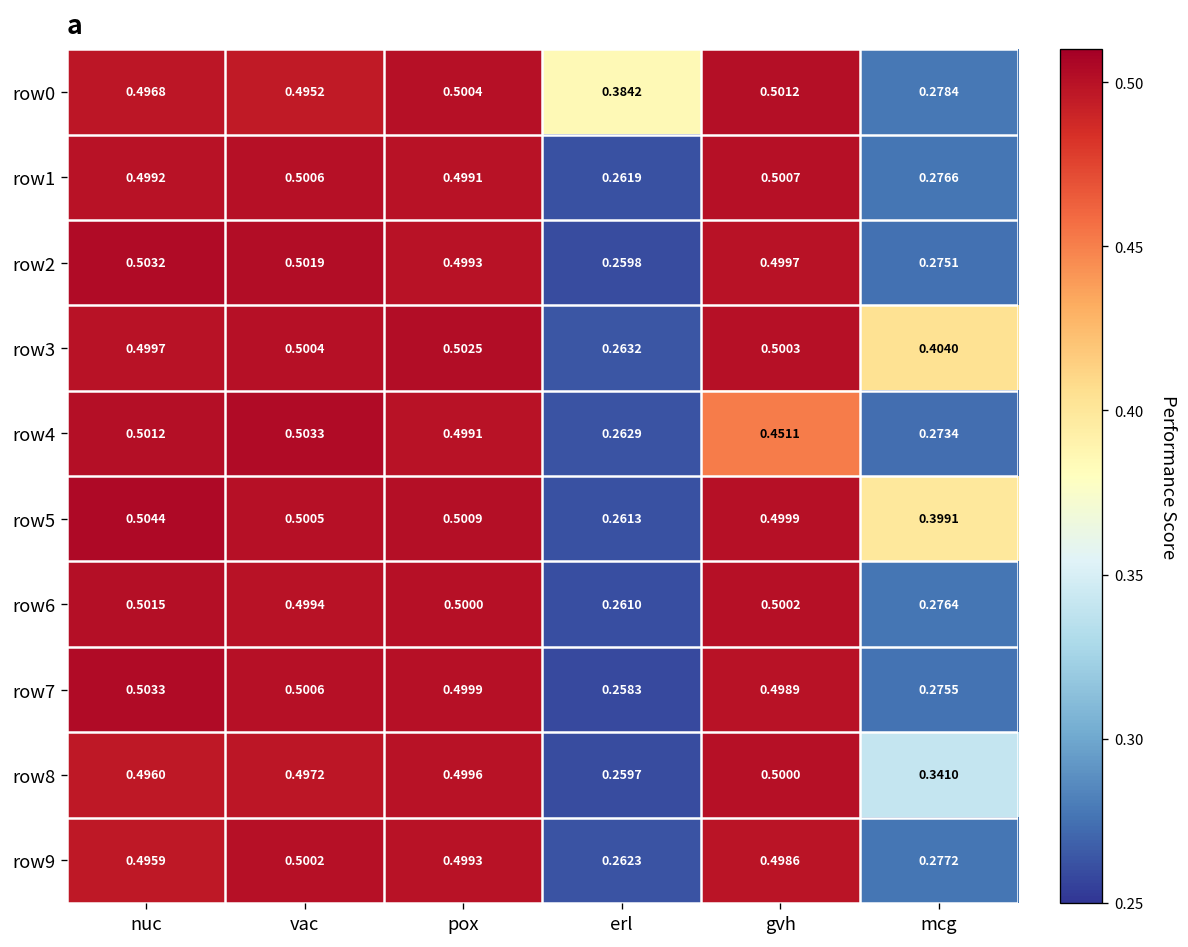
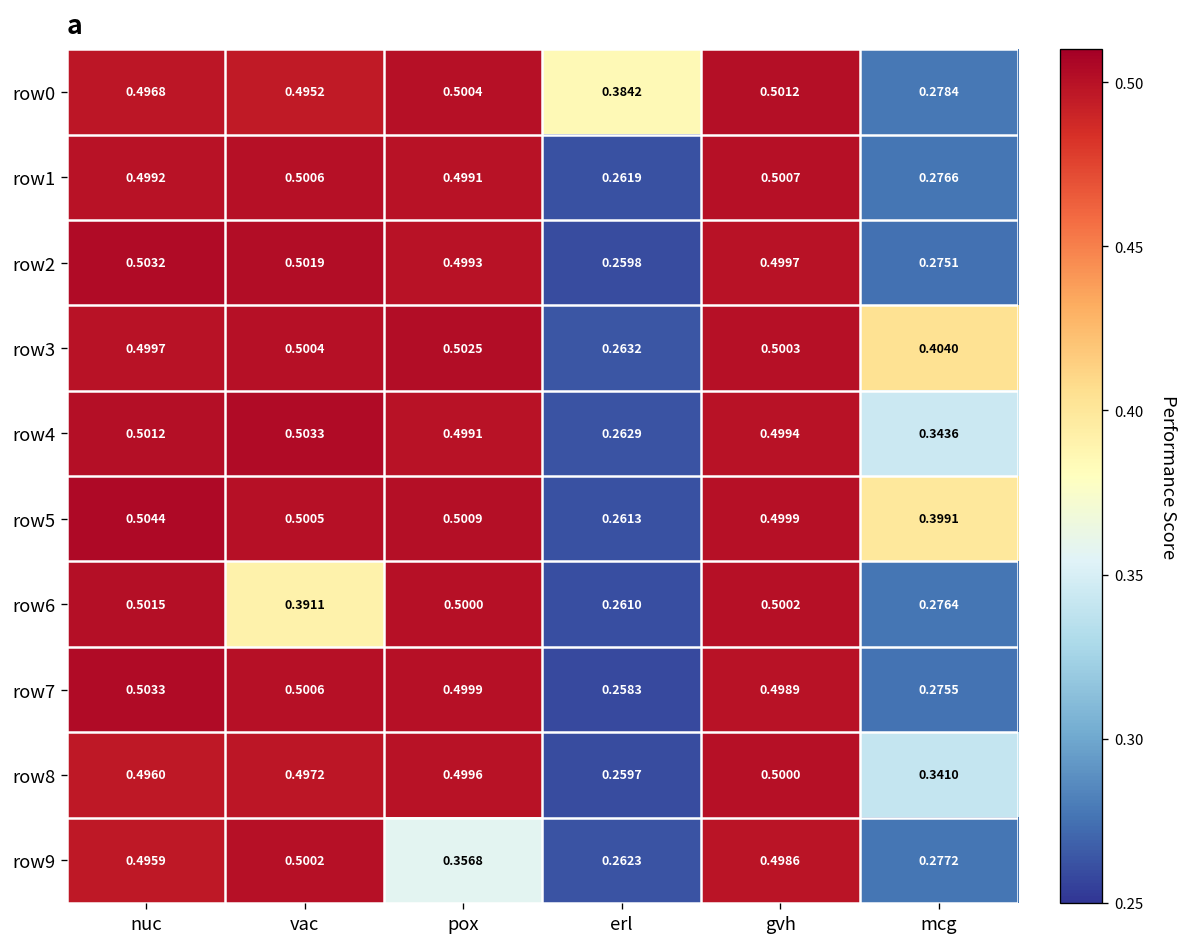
  {
    "row0": {
      "nuc": 0.4968,
      "vac": 0.4952,
      "pox": 0.5004,
      "erl": 0.3842,
      "gvh": 0.5012,
      "mcg": 0.2784
    },
    "row1": {
      "nuc": 0.4992,
      "vac": 0.5006,
      "pox": 0.4991,
      "erl": 0.2619,
      "gvh": 0.5007,
      "mcg": 0.2766
    },
    "row2": {
      "nuc": 0.5032,
      "vac": 0.5019,
      "pox": 0.4993,
      "erl": 0.2598,
      "gvh": 0.4997,
      "mcg": 0.2751
    },
    "row3": {
      "nuc": 0.4997,
      "vac": 0.5004,
      "pox": 0.5025,
      "erl": 0.2632,
      "gvh": 0.5003,
      "mcg": 0.4040
    },
    "row4": {
      "nuc": 0.5012,
      "vac": 0.5033,
      "pox": 0.4991,
      "erl": 0.2629,
-     "gvh": 0.4511,
-     "mcg": 0.2734
+     "gvh": 0.4994,
+     "mcg": 0.3436
    },
    "row5": {
      "nuc": 0.5044,
      "vac": 0.5005,
      "pox": 0.5009,
      "erl": 0.2613,
      "gvh": 0.4999,
      "mcg": 0.3991
    },
    "row6": {
      "nuc": 0.5015,
-     "vac": 0.4994,
+     "vac": 0.3911,
      "pox": 0.5000,
      "erl": 0.2610,
      "gvh": 0.5002,
      "mcg": 0.2764
    },
    "row7": {
      "nuc": 0.5033,
      "vac": 0.5006,
      "pox": 0.4999,
      "erl": 0.2583,
      "gvh": 0.4989,
      "mcg": 0.2755
    },
    "row8": {
      "nuc": 0.4960,
      "vac": 0.4972,
      "pox": 0.4996,
      "erl": 0.2597,
      "gvh": 0.5000,
      "mcg": 0.3410
    },
    "row9": {
      "nuc": 0.4959,
      "vac": 0.5002,
-     "pox": 0.4993,
+     "pox": 0.3568,
      "erl": 0.2623,
      "gvh": 0.4986,
      "mcg": 0.2772
    }
  }
